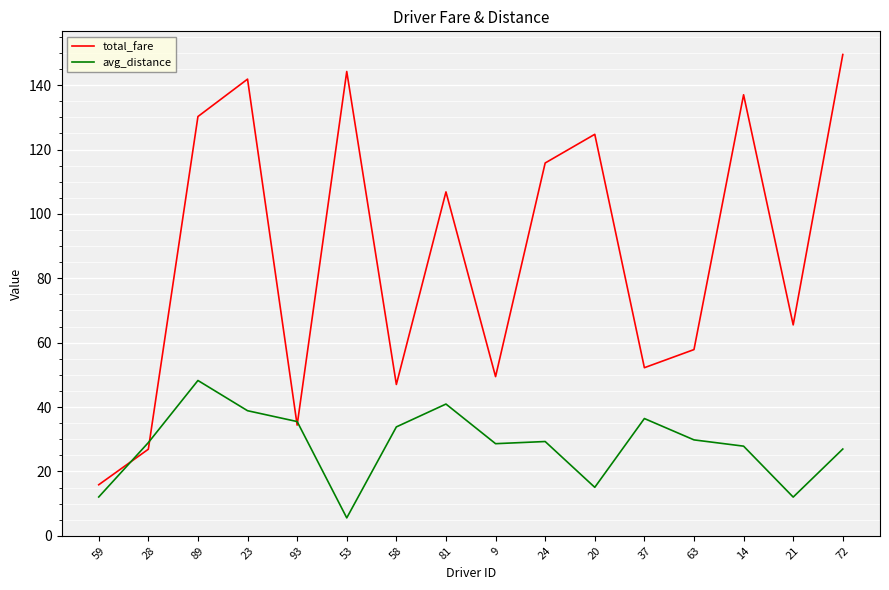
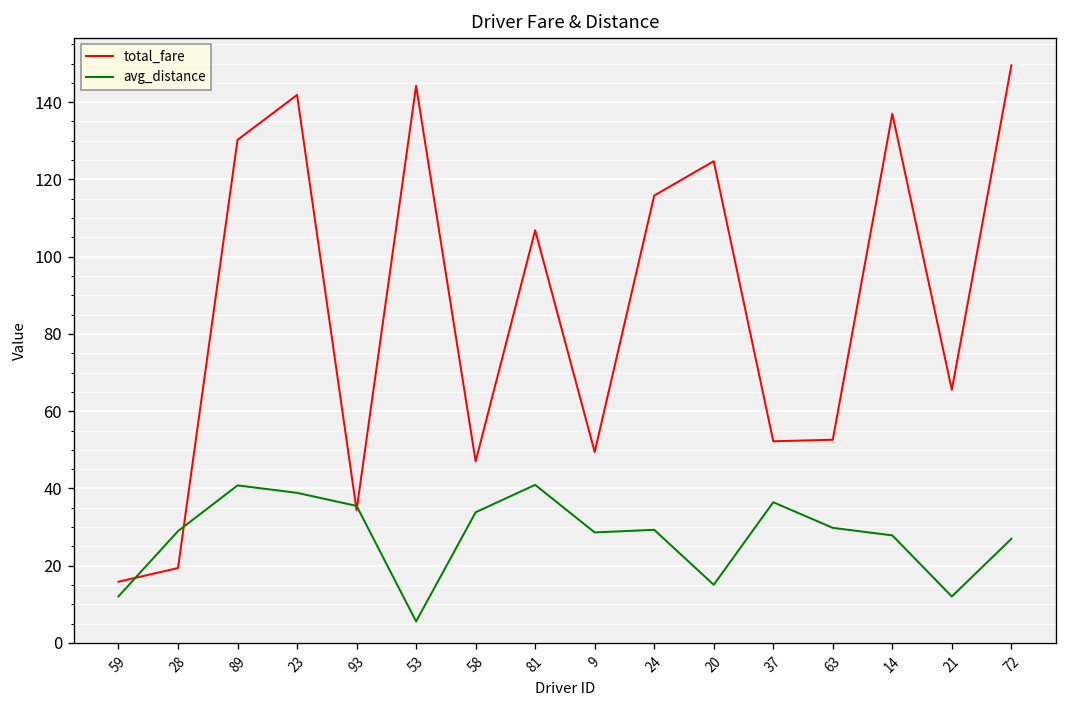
  {
    "total_fare": {
      "59": 16,
-     "28": 27,
+     "28": 19,
      "89": 130,
      "23": 142,
      "93": 34,
      "53": 144,
      "58": 47,
      "81": 107,
      "9": 49,
      "24": 116,
      "20": 125,
      "37": 52,
-     "63": 58,
+     "63": 53,
      "14": 137,
      "21": 66,
      "72": 150
    },
    "avg_distance": {
      "59": 12,
      "28": 29,
-     "89": 48,
+     "89": 41,
      "23": 39,
      "93": 35,
      "53": 6,
      "58": 34,
      "81": 41,
      "9": 29,
      "24": 29,
      "20": 15,
      "37": 36,
      "63": 30,
      "14": 28,
      "21": 12,
      "72": 27
    }
  }
